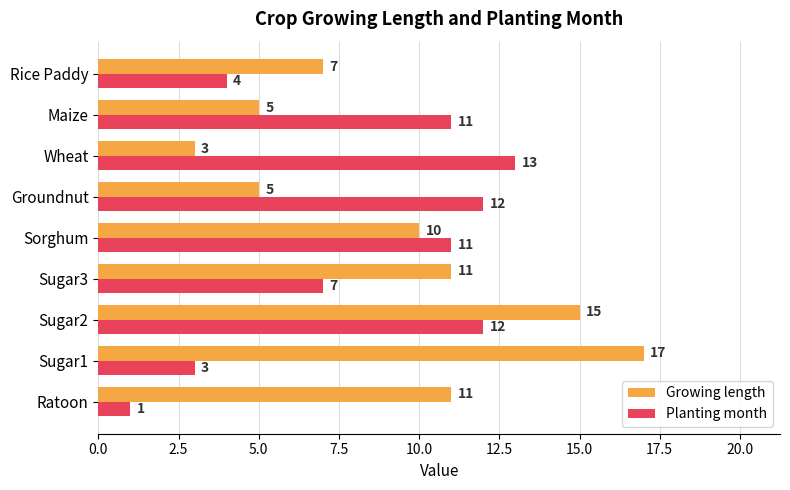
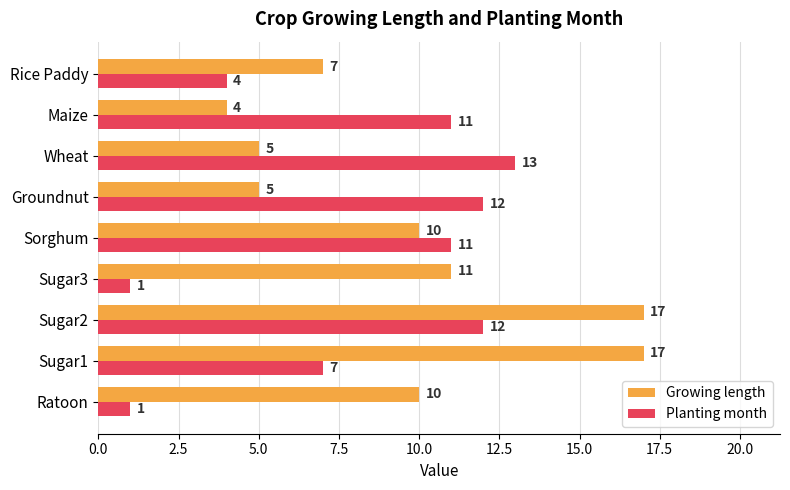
  {
    "Growing length": {
      "Rice Paddy": 7,
-     "Maize": 5,
-     "Wheat": 3,
+     "Maize": 4,
+     "Wheat": 5,
      "Groundnut": 5,
      "Sorghum": 10,
      "Sugar3": 11,
-     "Sugar2": 15,
+     "Sugar2": 17,
      "Sugar1": 17,
-     "Ratoon": 11
+     "Ratoon": 10
    },
    "Planting month": {
      "Rice Paddy": 4,
      "Maize": 11,
      "Wheat": 13,
      "Groundnut": 12,
      "Sorghum": 11,
-     "Sugar3": 7,
+     "Sugar3": 1,
      "Sugar2": 12,
-     "Sugar1": 3,
+     "Sugar1": 7,
      "Ratoon": 1
    }
  }
